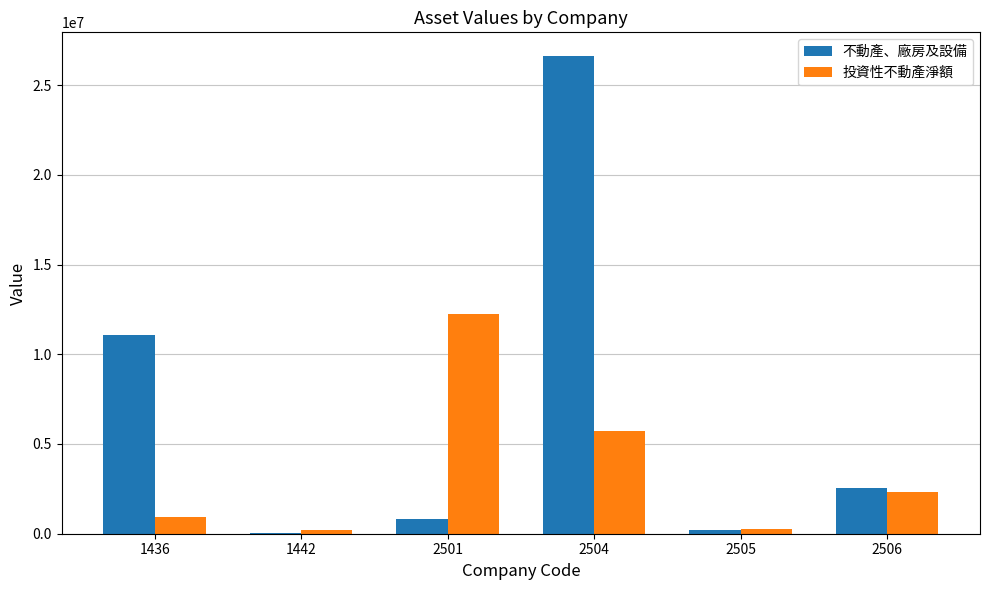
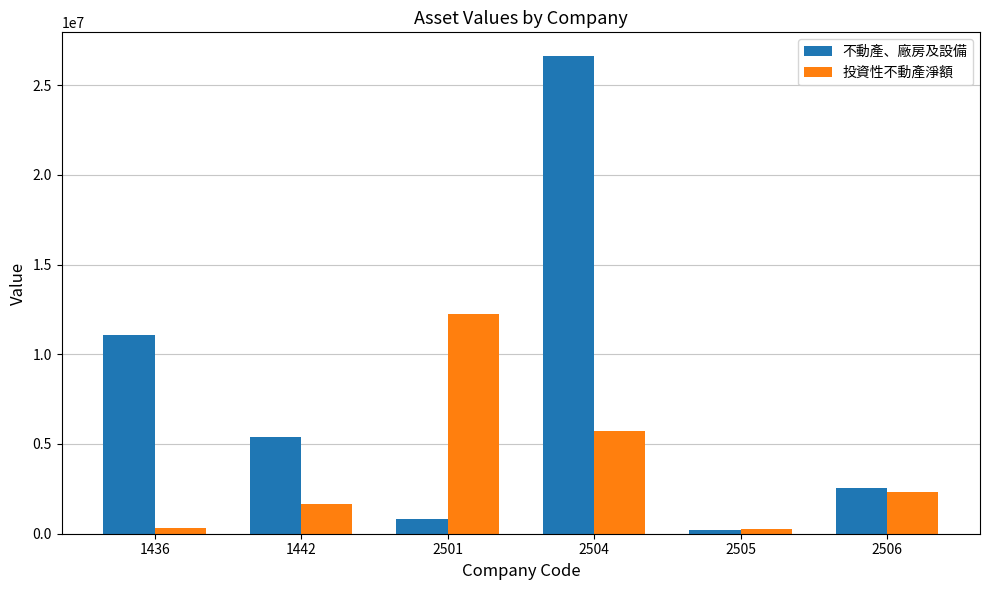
  {
    "不動產、廠房及設備": {
      "1436": 11100000,
-     "1442": 0,
+     "1442": 5400000,
      "2501": 800000,
      "2504": 26600000,
      "2505": 200000,
      "2506": 2500000
    },
    "投資性不動產淨額": {
-     "1436": 900000,
-     "1442": 200000,
+     "1436": 300000,
+     "1442": 1700000,
      "2501": 12200000,
      "2504": 5700000,
      "2505": 300000,
      "2506": 2300000
    }
  }
